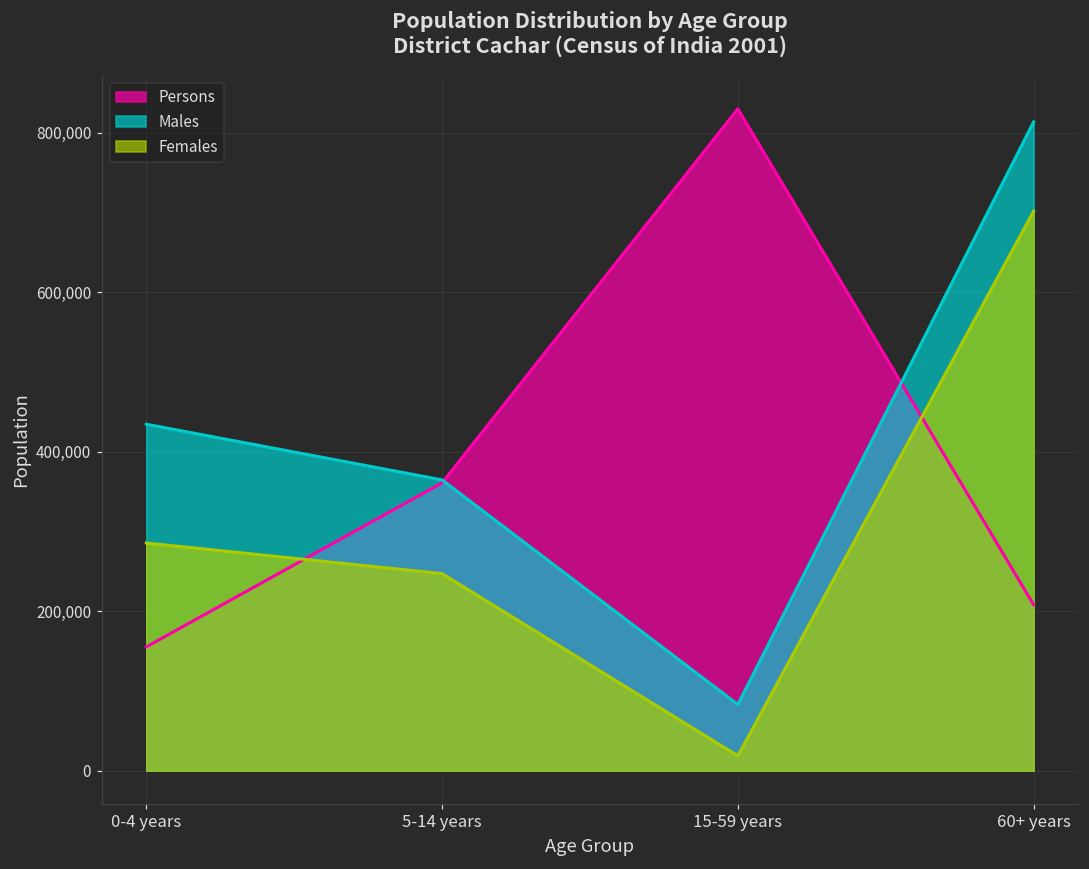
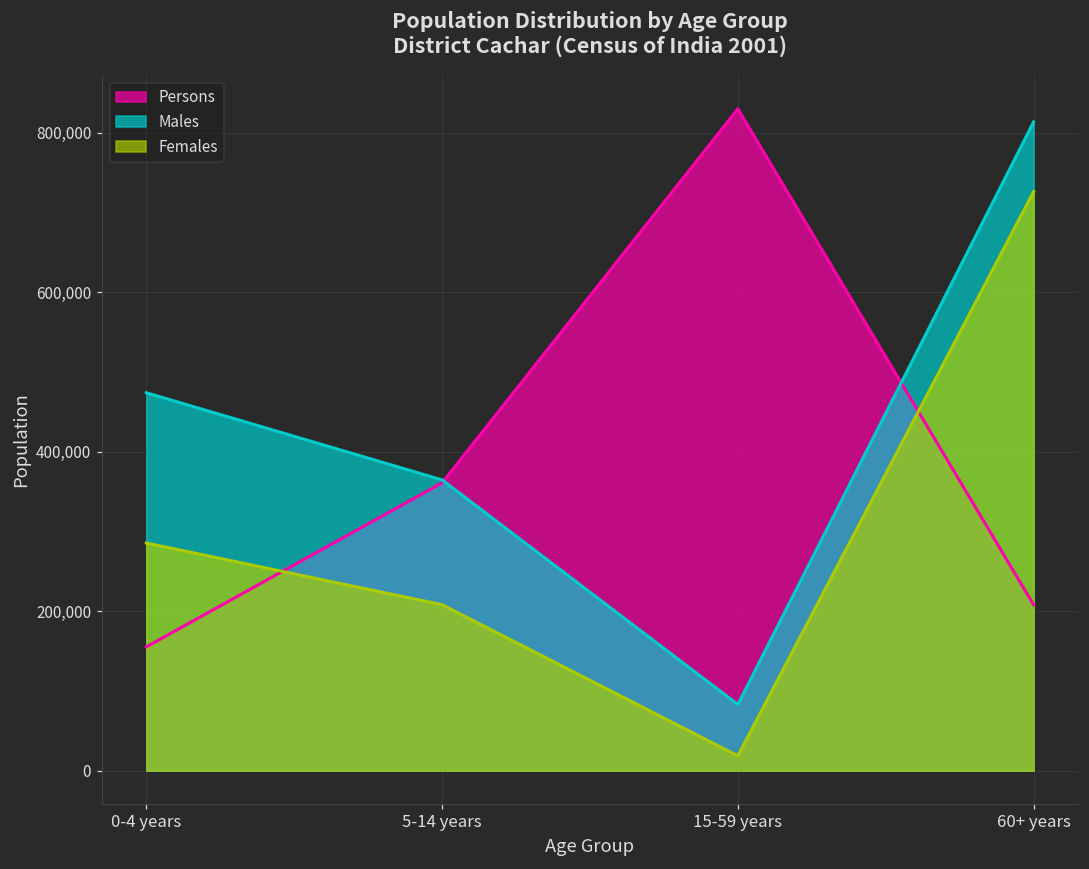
  {
    "Persons": {
      "0-4 years": "160,000",
      "5-14 years": "360,000",
      "15-59 years": "830,000",
      "60+ years": "210,000"
    },
    "Males": {
-     "0-4 years": "430,000",
+     "0-4 years": "470,000",
      "5-14 years": "360,000",
      "15-59 years": "80,000",
      "60+ years": "810,000"
    },
    "Females": {
      "0-4 years": "290,000",
-     "5-14 years": "250,000",
+     "5-14 years": "210,000",
      "15-59 years": "20,000",
-     "60+ years": "700,000"
+     "60+ years": "730,000"
    }
  }
